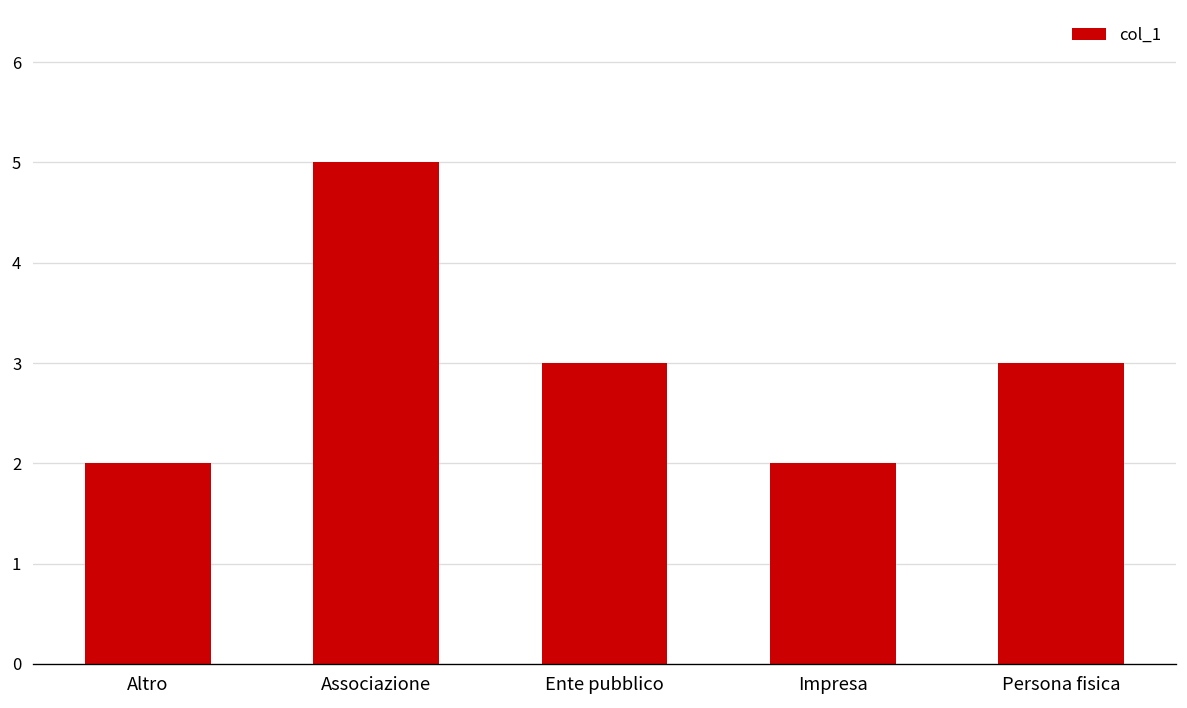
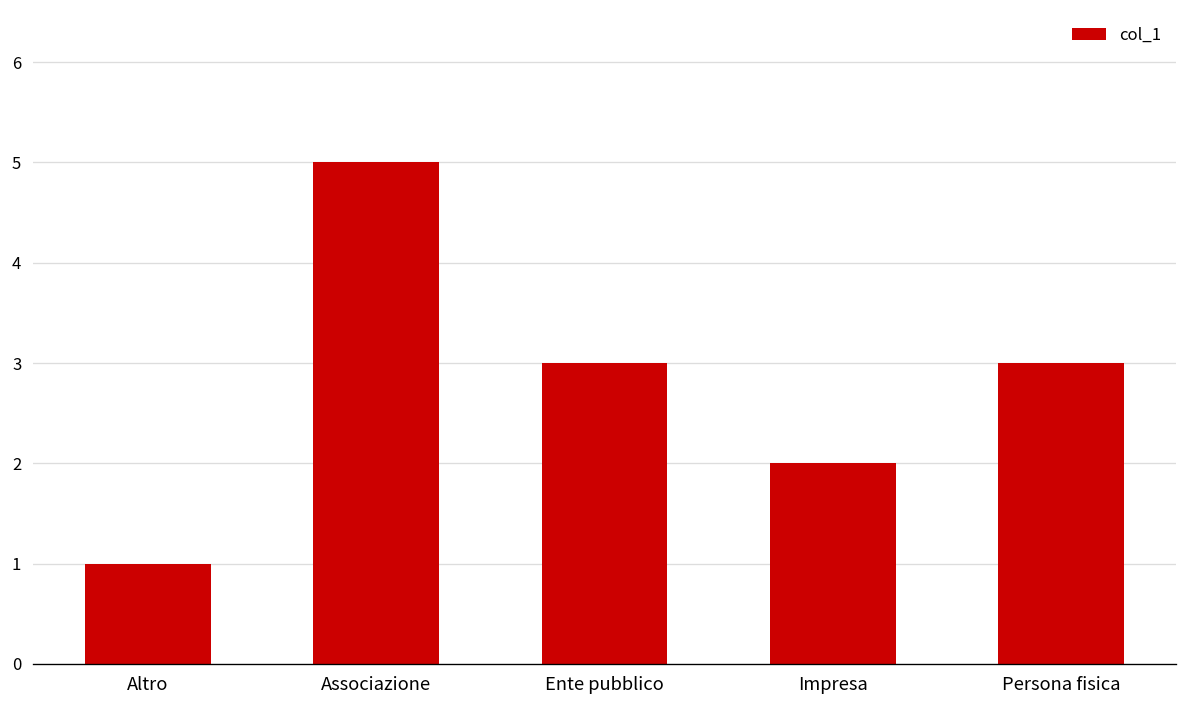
  {
-   "Altro": 2,
+   "Altro": 1,
    "Associazione": 5,
    "Ente pubblico": 3,
    "Impresa": 2,
    "Persona fisica": 3
  }
